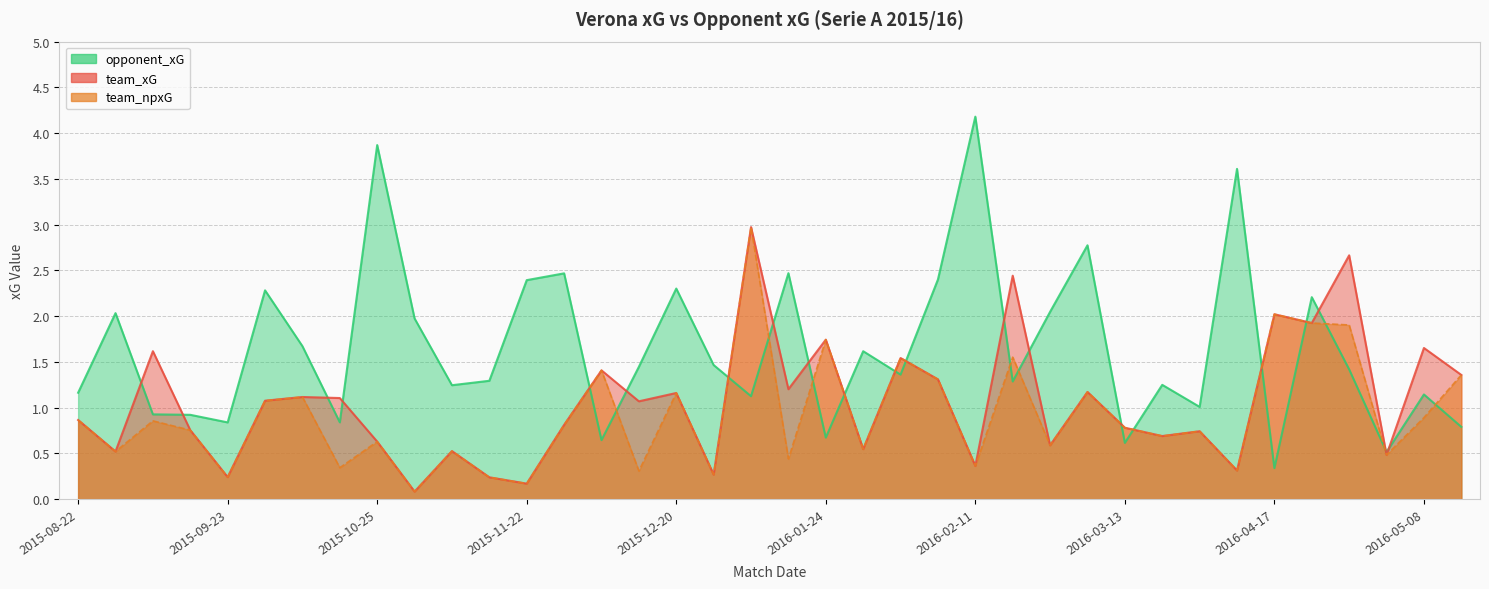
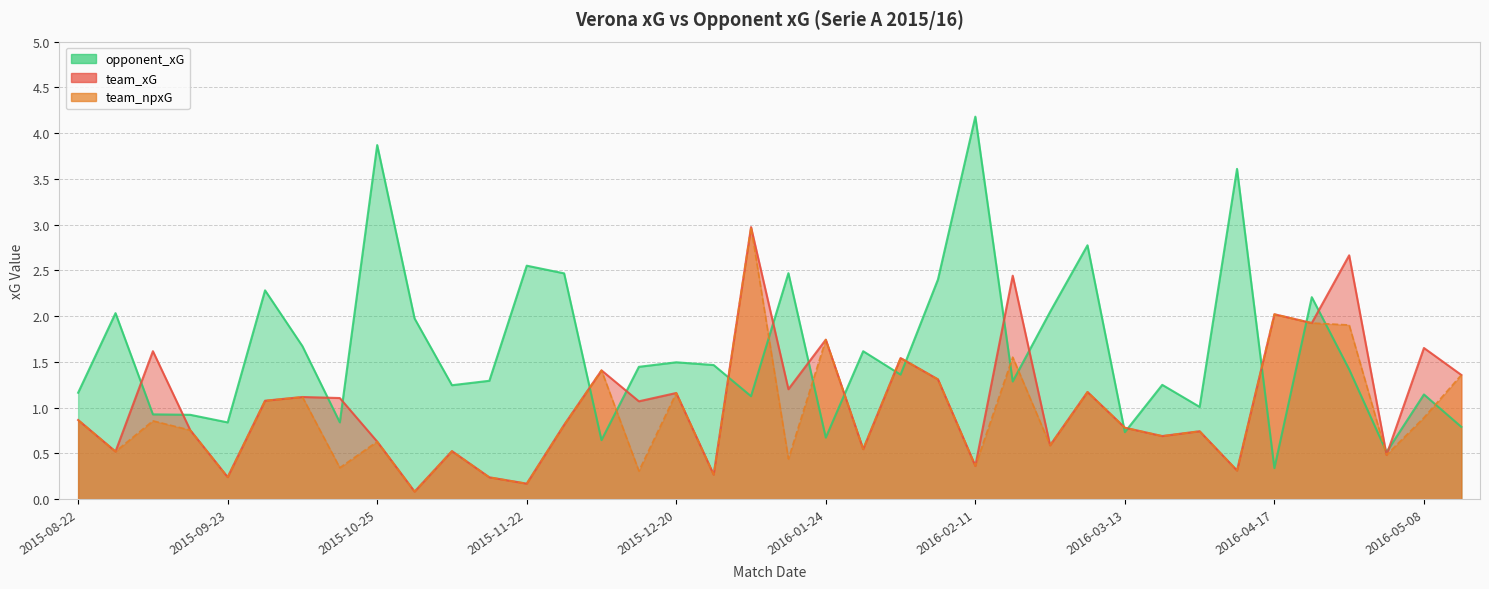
  {
    "opponent_xG": {
      "2015-08-22": 1.2,
      "2015-09-23": 0.8,
      "2015-10-25": 3.9,
-     "2015-11-22": 2.4,
-     "2015-12-20": 2.3,
+     "2015-11-22": 2.6,
+     "2015-12-20": 1.5,
      "2016-01-24": 0.7,
      "2016-02-11": 4.2,
-     "2016-03-13": 0.6,
+     "2016-03-13": 0.7,
      "2016-04-17": 0.3,
      "2016-05-08": 1.1
    }
  }
